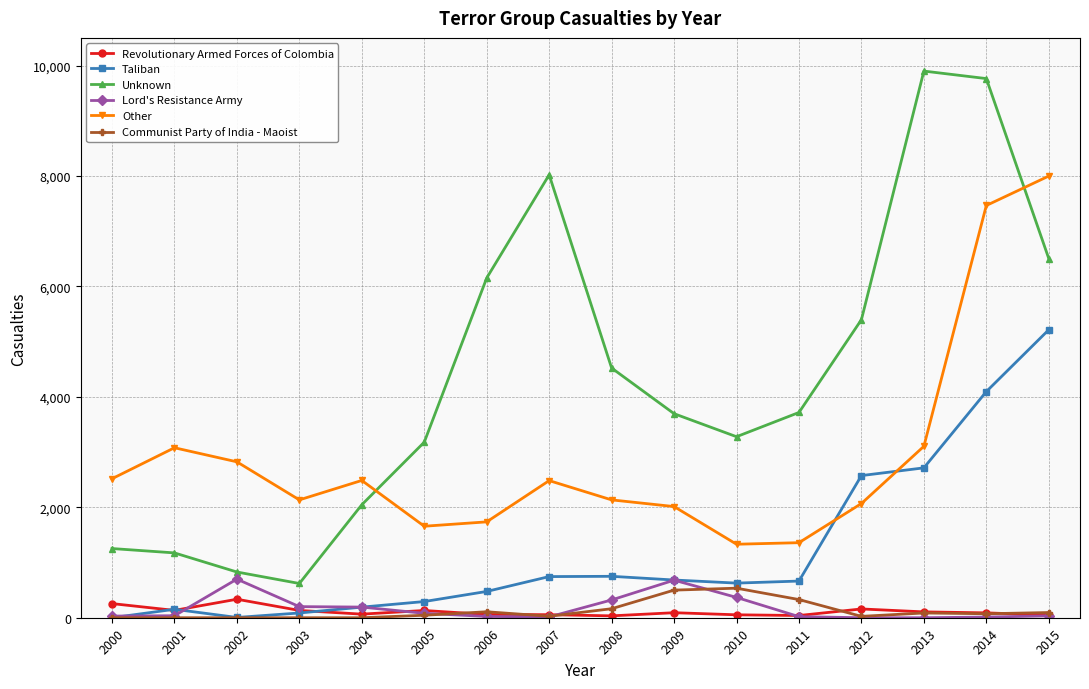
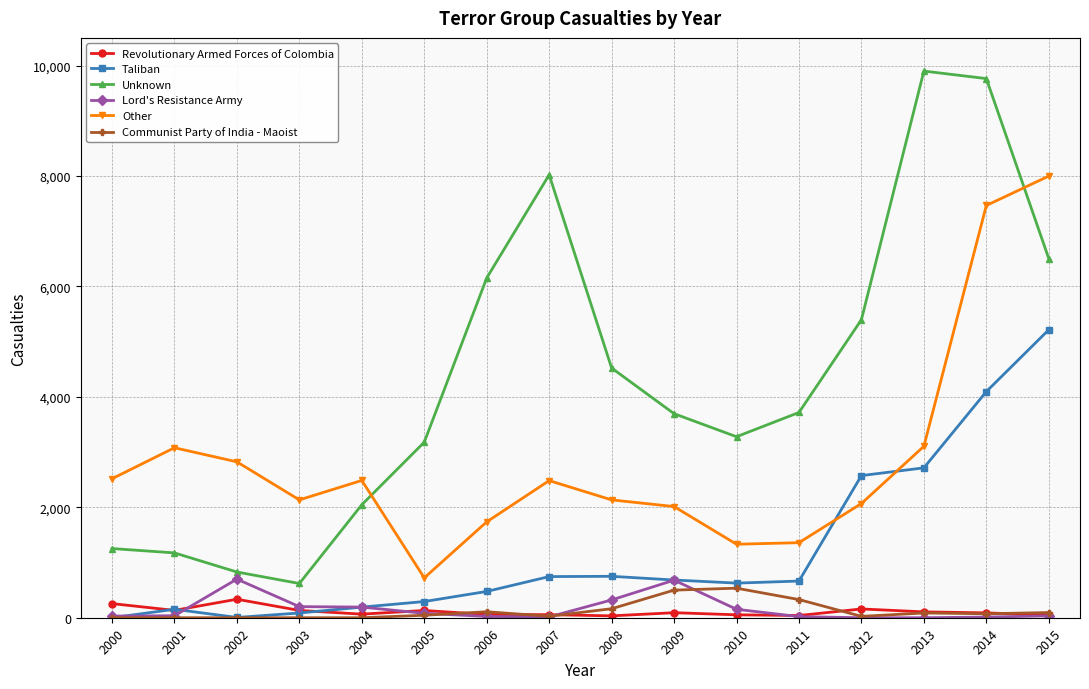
  {
    "Revolutionary Armed Forces of Colombia": {
      "2000": "300",
      "2002": "300",
      "2003": "100",
      "2004": "100",
      "2005": "100",
      "2008": "0",
      "2009": "100",
      "2010": "100",
      "2012": "200"
    },
    "Taliban": {
      "2003": "100",
      "2005": "300",
      "2006": "500",
      "2007": "700",
      "2008": "800",
      "2010": "600",
      "2011": "700",
      "2012": "2,600",
      "2013": "2,700",
      "2014": "4,100",
      "2015": "5,200"
    },
    "Unknown": {
      "2000": "1,300",
      "2001": "1,200",
      "2002": "800",
      "2003": "600",
      "2004": "2,000",
      "2005": "3,200",
      "2006": "6,200",
      "2007": "8,000",
      "2008": "4,500",
      "2009": "3,700",
      "2010": "3,300",
      "2011": "3,700",
      "2012": "5,400",
      "2013": "9,900",
      "2014": "9,800",
      "2015": "6,500"
    },
    "Lord's Resistance Army": {
      "2002": "700",
      "2003": "200",
      "2008": "300",
-     "2010": "400",
+     "2010": "200",
      "2013": "0",
      "2014": "0"
    },
    "Other": {
      "2000": "2,500",
      "2001": "3,100",
      "2002": "2,800",
      "2003": "2,100",
      "2004": "2,500",
-     "2005": "1,700",
+     "2005": "700",
      "2006": "1,700",
      "2007": "2,500",
      "2008": "2,100",
      "2009": "2,000",
      "2010": "1,300",
      "2011": "1,400",
      "2012": "2,100",
      "2013": "3,100",
      "2014": "7,500",
      "2015": "8,000"
    },
    "Communist Party of India - Maoist": {
      "2003": "0",
      "2004": "0",
      "2006": "100",
      "2008": "200",
      "2009": "500",
      "2010": "500",
      "2011": "300",
      "2015": "100"
    }
  }
